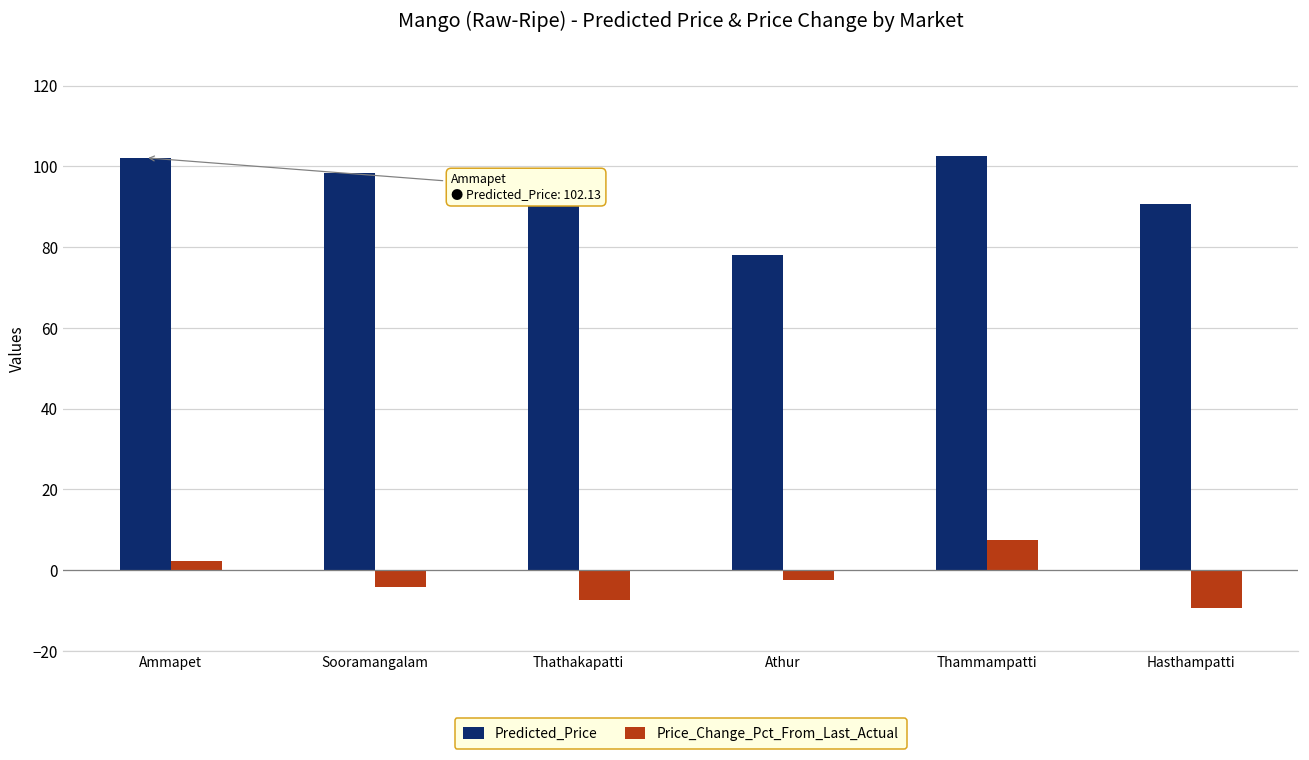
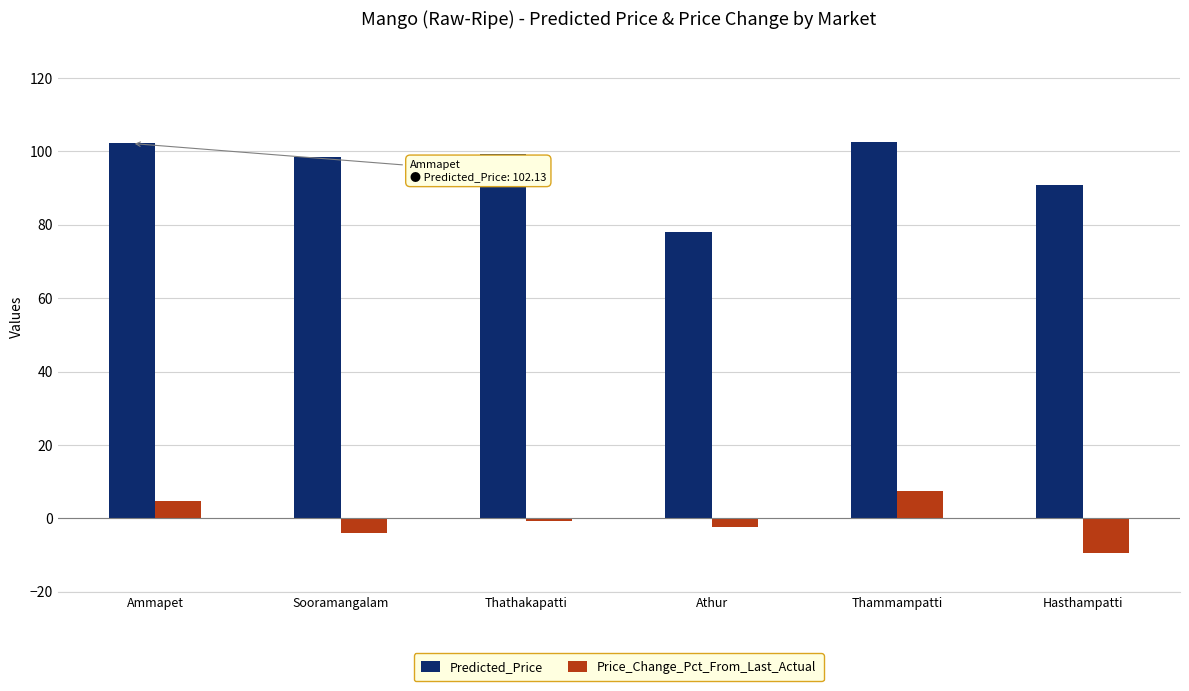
  {
    "Predicted_Price": {
      "Ammapet": 102,
      "Athur": 78,
      "Thammampatti": 102,
      "Hasthampatti": 91
    },
    "Price_Change_Pct_From_Last_Actual": {
-     "Ammapet": 2,
+     "Ammapet": 5,
      "Sooramangalam": -4,
-     "Thathakapatti": -8,
+     "Thathakapatti": -1,
      "Athur": -2,
      "Thammampatti": 7,
      "Hasthampatti": -9
    }
  }
